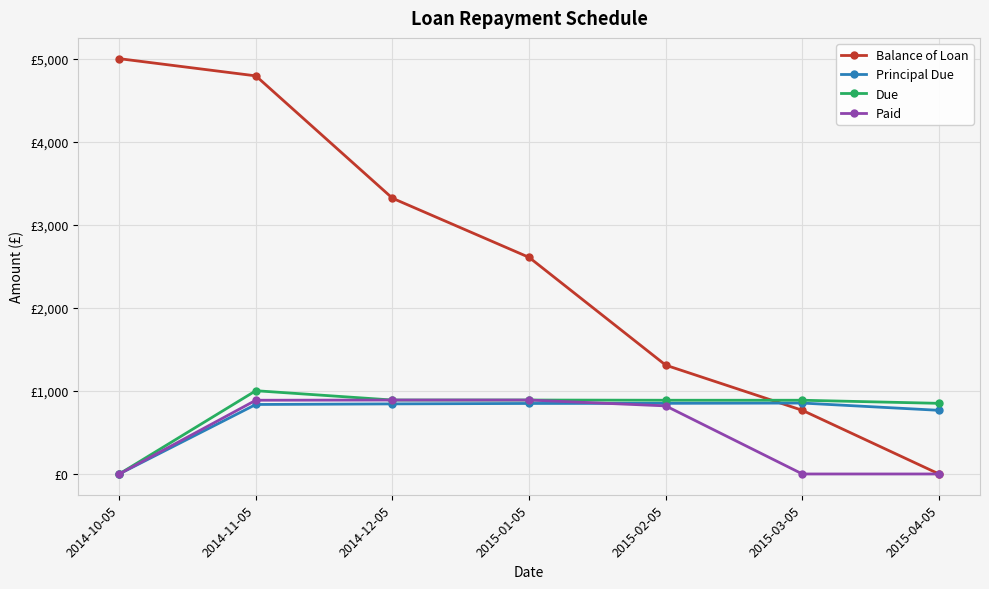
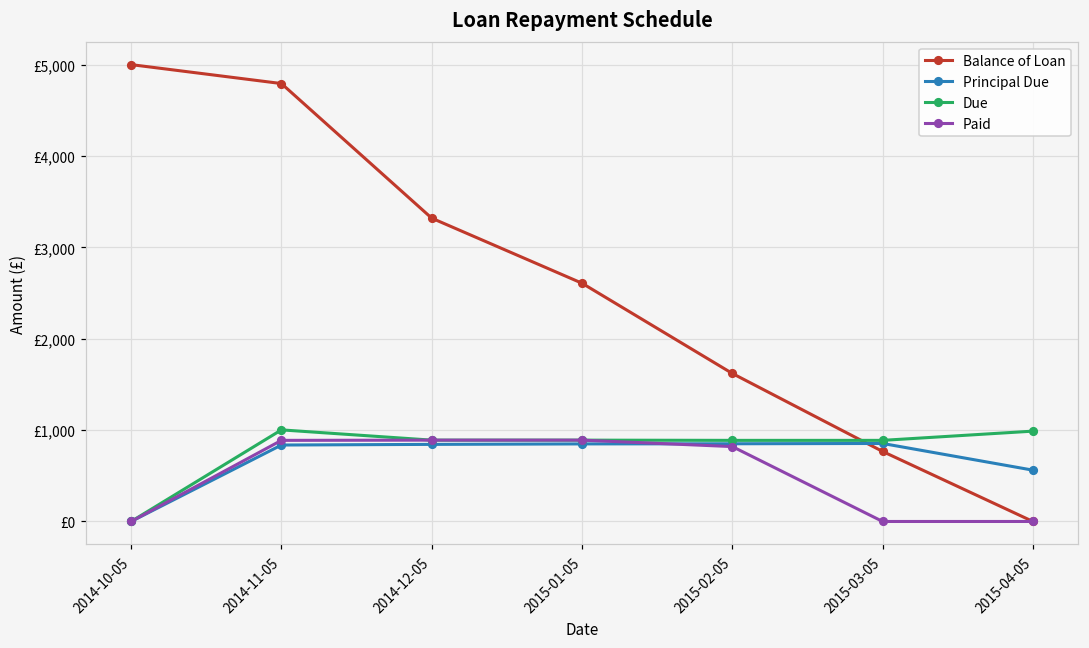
  {
    "Balance of Loan": {
      "2014-10-05": "£5,000",
      "2014-11-05": "£4,800",
      "2014-12-05": "£3,300",
      "2015-01-05": "£2,600",
-     "2015-02-05": "£1,300",
+     "2015-02-05": "£1,600",
      "2015-03-05": "£800"
    },
    "Principal Due": {
      "2014-11-05": "£800",
      "2014-12-05": "£800",
      "2015-01-05": "£800",
      "2015-02-05": "£900",
      "2015-03-05": "£900",
-     "2015-04-05": "£800"
+     "2015-04-05": "£600"
    },
    "Due": {
      "2014-11-05": "£1,000",
      "2015-02-05": "£900",
      "2015-03-05": "£900",
-     "2015-04-05": "£900"
+     "2015-04-05": "£1,000"
    },
    "Paid": {
      "2014-11-05": "£900",
      "2015-02-05": "£800",
      "2015-03-05": "£0"
    }
  }
